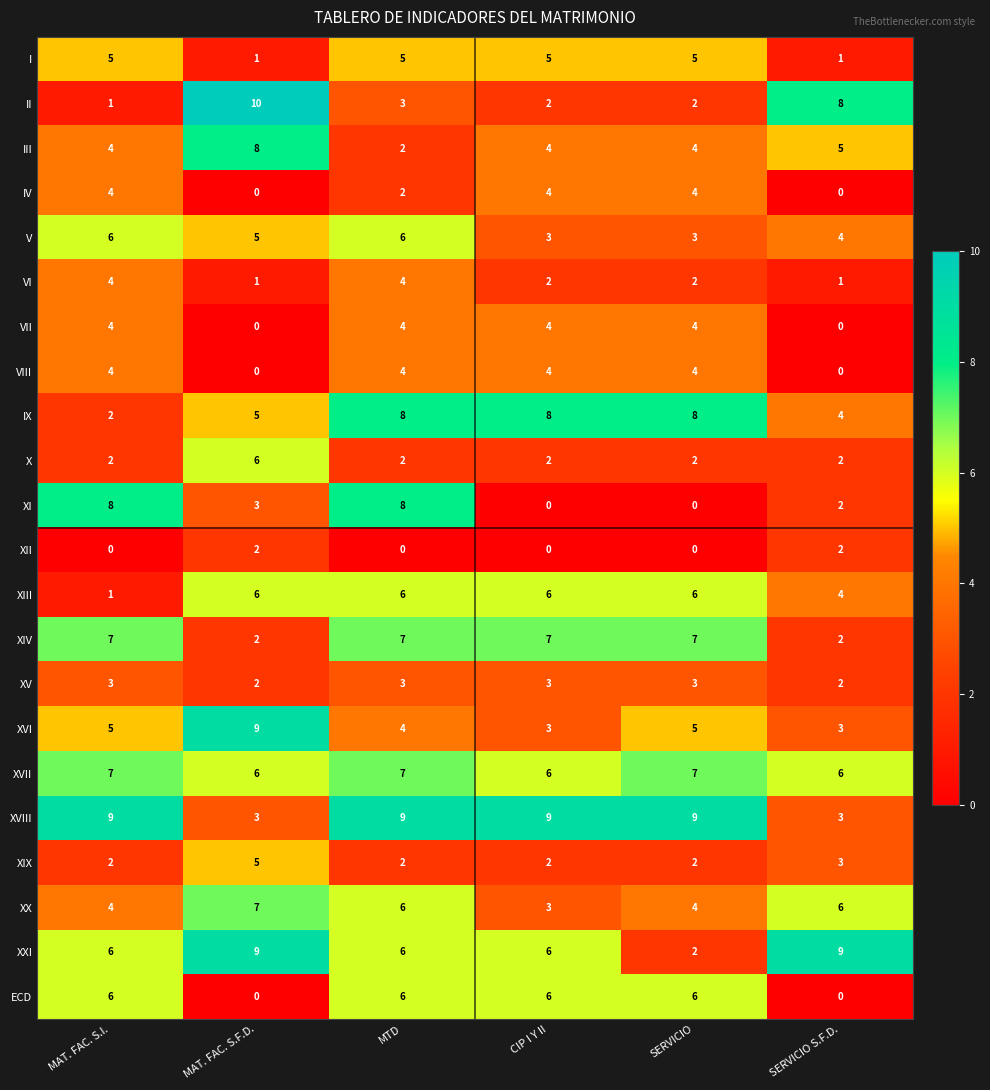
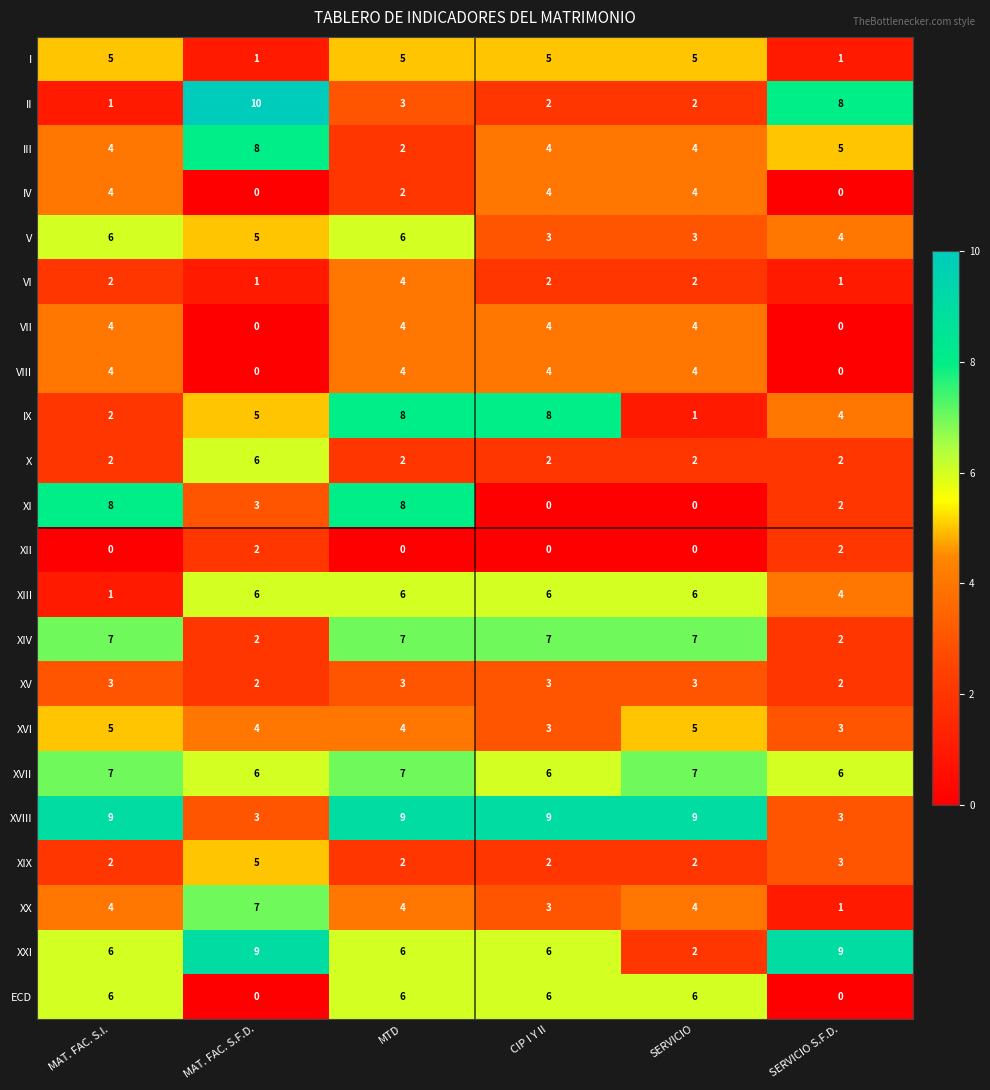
  {
    "I": {
      "MAT. FAC. S.I.": 5,
      "MAT. FAC. S.F.D.": 1,
      "MTD": 5,
      "CIP I Y II": 5,
      "SERVICIO": 5,
      "SERVICIO S.F.D.": 1
    },
    "II": {
      "MAT. FAC. S.I.": 1,
      "MAT. FAC. S.F.D.": 10,
      "MTD": 3,
      "CIP I Y II": 2,
      "SERVICIO": 2,
      "SERVICIO S.F.D.": 8
    },
    "III": {
      "MAT. FAC. S.I.": 4,
      "MAT. FAC. S.F.D.": 8,
      "MTD": 2,
      "CIP I Y II": 4,
      "SERVICIO": 4,
      "SERVICIO S.F.D.": 5
    },
    "IV": {
      "MAT. FAC. S.I.": 4,
      "MAT. FAC. S.F.D.": 0,
      "MTD": 2,
      "CIP I Y II": 4,
      "SERVICIO": 4,
      "SERVICIO S.F.D.": 0
    },
    "V": {
      "MAT. FAC. S.I.": 6,
      "MAT. FAC. S.F.D.": 5,
      "MTD": 6,
      "CIP I Y II": 3,
      "SERVICIO": 3,
      "SERVICIO S.F.D.": 4
    },
    "VI": {
-     "MAT. FAC. S.I.": 4,
+     "MAT. FAC. S.I.": 2,
      "MAT. FAC. S.F.D.": 1,
      "MTD": 4,
      "CIP I Y II": 2,
      "SERVICIO": 2,
      "SERVICIO S.F.D.": 1
    },
    "VII": {
      "MAT. FAC. S.I.": 4,
      "MAT. FAC. S.F.D.": 0,
      "MTD": 4,
      "CIP I Y II": 4,
      "SERVICIO": 4,
      "SERVICIO S.F.D.": 0
    },
    "VIII": {
      "MAT. FAC. S.I.": 4,
      "MAT. FAC. S.F.D.": 0,
      "MTD": 4,
      "CIP I Y II": 4,
      "SERVICIO": 4,
      "SERVICIO S.F.D.": 0
    },
    "IX": {
      "MAT. FAC. S.I.": 2,
      "MAT. FAC. S.F.D.": 5,
      "MTD": 8,
      "CIP I Y II": 8,
-     "SERVICIO": 8,
+     "SERVICIO": 1,
      "SERVICIO S.F.D.": 4
    },
    "X": {
      "MAT. FAC. S.I.": 2,
      "MAT. FAC. S.F.D.": 6,
      "MTD": 2,
      "CIP I Y II": 2,
      "SERVICIO": 2,
      "SERVICIO S.F.D.": 2
    },
    "XI": {
      "MAT. FAC. S.I.": 8,
      "MAT. FAC. S.F.D.": 3,
      "MTD": 8,
      "CIP I Y II": 0,
      "SERVICIO": 0,
      "SERVICIO S.F.D.": 2
    },
    "XII": {
      "MAT. FAC. S.I.": 0,
      "MAT. FAC. S.F.D.": 2,
      "MTD": 0,
      "CIP I Y II": 0,
      "SERVICIO": 0,
      "SERVICIO S.F.D.": 2
    },
    "XIII": {
      "MAT. FAC. S.I.": 1,
      "MAT. FAC. S.F.D.": 6,
      "MTD": 6,
      "CIP I Y II": 6,
      "SERVICIO": 6,
      "SERVICIO S.F.D.": 4
    },
    "XIV": {
      "MAT. FAC. S.I.": 7,
      "MAT. FAC. S.F.D.": 2,
      "MTD": 7,
      "CIP I Y II": 7,
      "SERVICIO": 7,
      "SERVICIO S.F.D.": 2
    },
    "XV": {
      "MAT. FAC. S.I.": 3,
      "MAT. FAC. S.F.D.": 2,
      "MTD": 3,
      "CIP I Y II": 3,
      "SERVICIO": 3,
      "SERVICIO S.F.D.": 2
    },
    "XVI": {
      "MAT. FAC. S.I.": 5,
-     "MAT. FAC. S.F.D.": 9,
+     "MAT. FAC. S.F.D.": 4,
      "MTD": 4,
      "CIP I Y II": 3,
      "SERVICIO": 5,
      "SERVICIO S.F.D.": 3
    },
    "XVII": {
      "MAT. FAC. S.I.": 7,
      "MAT. FAC. S.F.D.": 6,
      "MTD": 7,
      "CIP I Y II": 6,
      "SERVICIO": 7,
      "SERVICIO S.F.D.": 6
    },
    "XVIII": {
      "MAT. FAC. S.I.": 9,
      "MAT. FAC. S.F.D.": 3,
      "MTD": 9,
      "CIP I Y II": 9,
      "SERVICIO": 9,
      "SERVICIO S.F.D.": 3
    },
    "XIX": {
      "MAT. FAC. S.I.": 2,
      "MAT. FAC. S.F.D.": 5,
      "MTD": 2,
      "CIP I Y II": 2,
      "SERVICIO": 2,
      "SERVICIO S.F.D.": 3
    },
    "XX": {
      "MAT. FAC. S.I.": 4,
      "MAT. FAC. S.F.D.": 7,
-     "MTD": 6,
+     "MTD": 4,
      "CIP I Y II": 3,
      "SERVICIO": 4,
-     "SERVICIO S.F.D.": 6
+     "SERVICIO S.F.D.": 1
    },
    "XXI": {
      "MAT. FAC. S.I.": 6,
      "MAT. FAC. S.F.D.": 9,
      "MTD": 6,
      "CIP I Y II": 6,
      "SERVICIO": 2,
      "SERVICIO S.F.D.": 9
    },
    "ECD": {
      "MAT. FAC. S.I.": 6,
      "MAT. FAC. S.F.D.": 0,
      "MTD": 6,
      "CIP I Y II": 6,
      "SERVICIO": 6,
      "SERVICIO S.F.D.": 0
    }
  }
